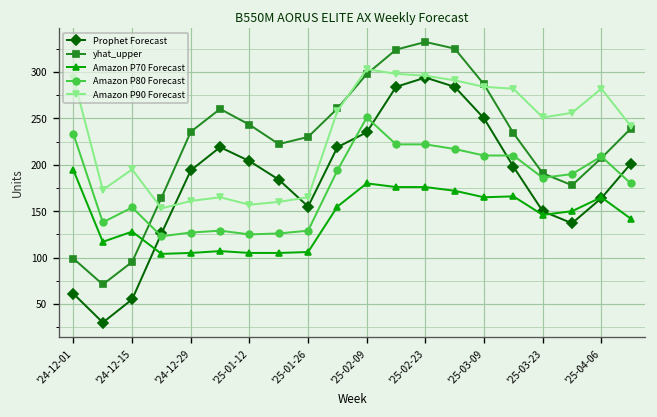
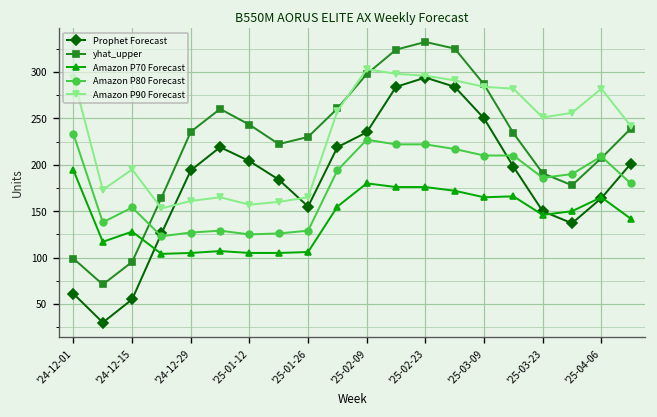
  {
    "Prophet Forecast": {
      "'24-12-01": 60,
      "'24-12-15": 60,
      "'24-12-29": 190,
      "'25-01-12": 200,
      "'25-01-26": 160,
      "'25-02-09": 240,
      "'25-03-09": 250,
      "'25-03-23": 150
    },
    "Amazon P80 Forecast": {
      "'24-12-01": 230,
      "'24-12-15": 150,
      "'24-12-29": 130,
      "'25-01-12": 130,
      "'25-01-26": 130,
-     "'25-02-09": 250,
+     "'25-02-09": 230,
      "'25-02-23": 220,
      "'25-03-09": 210,
      "'25-03-23": 190
    },
    "Amazon P90 Forecast": {
      "'24-12-15": 200,
      "'24-12-29": 160,
      "'25-01-12": 160,
      "'25-01-26": 170,
      "'25-02-09": 300,
      "'25-03-23": 250,
      "'25-04-06": 280
    }
  }
